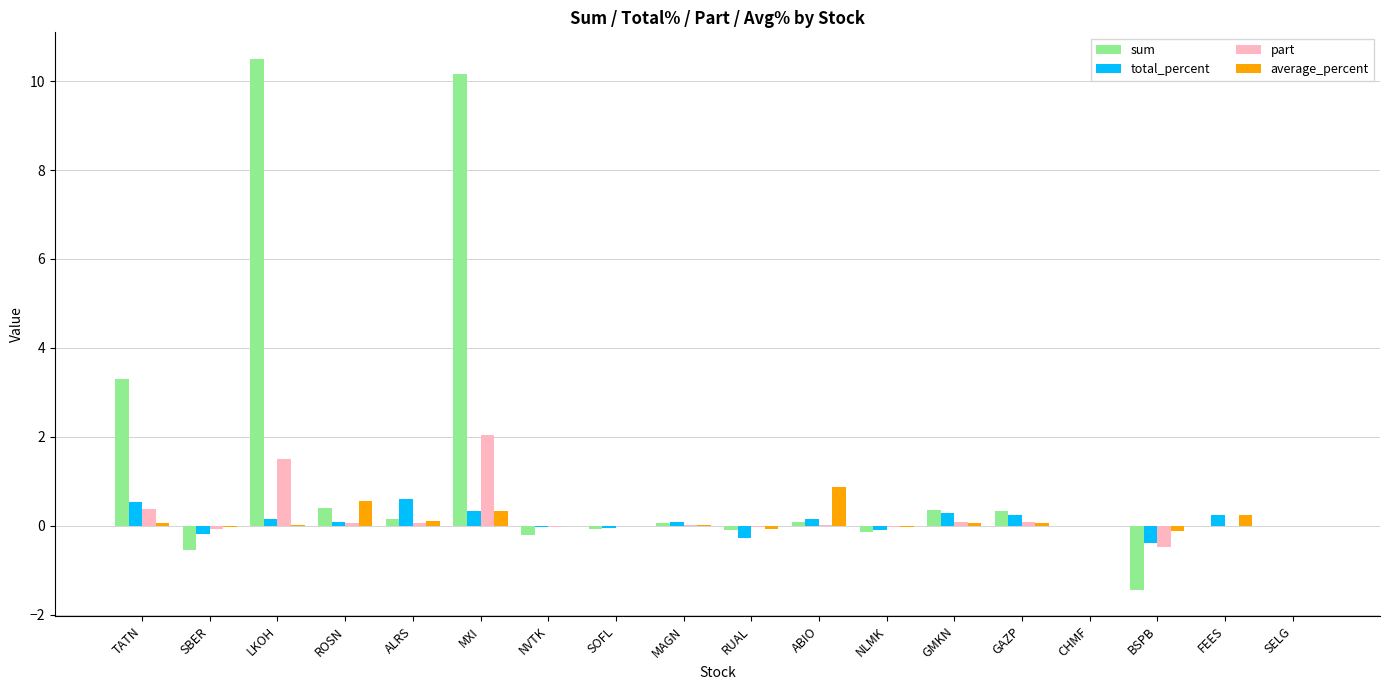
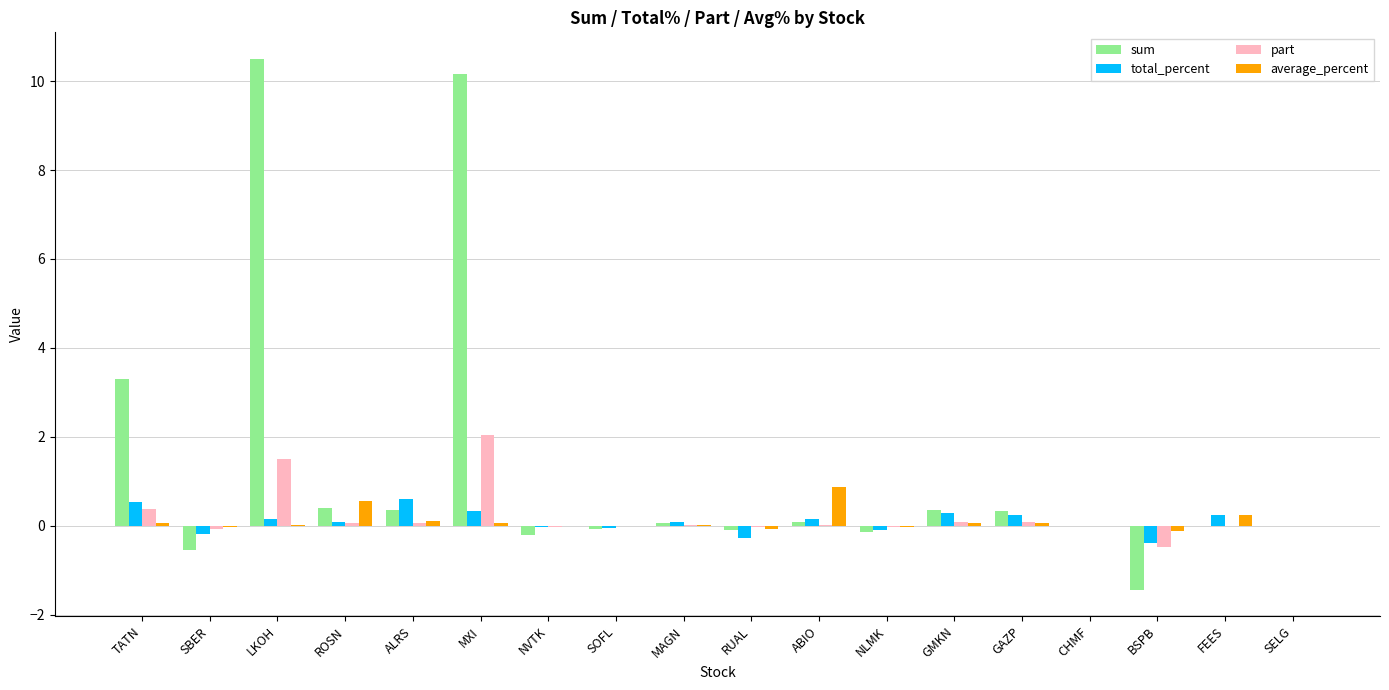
  {
    "sum": {
      "TATN": 3.3,
      "SBER": -0.6,
      "LKOH": 10.5,
      "ROSN": 0.4,
-     "ALRS": 0.1,
+     "ALRS": 0.4,
      "MXI": 10.2,
      "NVTK": -0.2,
      "SOFL": -0.1,
      "RUAL": -0.1,
      "ABIO": 0.1,
      "NLMK": -0.1,
      "GMKN": 0.4,
      "GAZP": 0.3,
      "CHMF": 0.0,
      "BSPB": -1.4,
      "SELG": 0.0
    },
    "total_percent": {
      "TATN": 0.5,
      "SBER": -0.2,
      "LKOH": 0.2,
      "ROSN": 0.1,
      "ALRS": 0.6,
      "MXI": 0.3,
      "MAGN": 0.1,
      "RUAL": -0.3,
      "ABIO": 0.2,
      "NLMK": -0.1,
      "GMKN": 0.3,
      "GAZP": 0.3,
      "CHMF": 0.0,
      "BSPB": -0.4,
      "FEES": 0.3,
      "SELG": 0.0
    },
    "part": {
      "TATN": 0.4,
      "SBER": -0.1,
      "LKOH": 1.5,
      "ROSN": 0.1,
      "ALRS": 0.1,
      "MXI": 2.0,
      "GMKN": 0.1,
      "GAZP": 0.1,
      "CHMF": 0.0,
      "BSPB": -0.5,
      "SELG": 0.0
    },
    "average_percent": {
      "TATN": 0.1,
      "ROSN": 0.6,
      "ALRS": 0.1,
-     "MXI": 0.3,
+     "MXI": 0.1,
      "NVTK": 0.0,
      "RUAL": -0.1,
      "ABIO": 0.9,
      "GMKN": 0.1,
      "GAZP": 0.1,
      "CHMF": 0.0,
      "BSPB": -0.1,
      "FEES": 0.3,
      "SELG": 0.0
    }
  }
